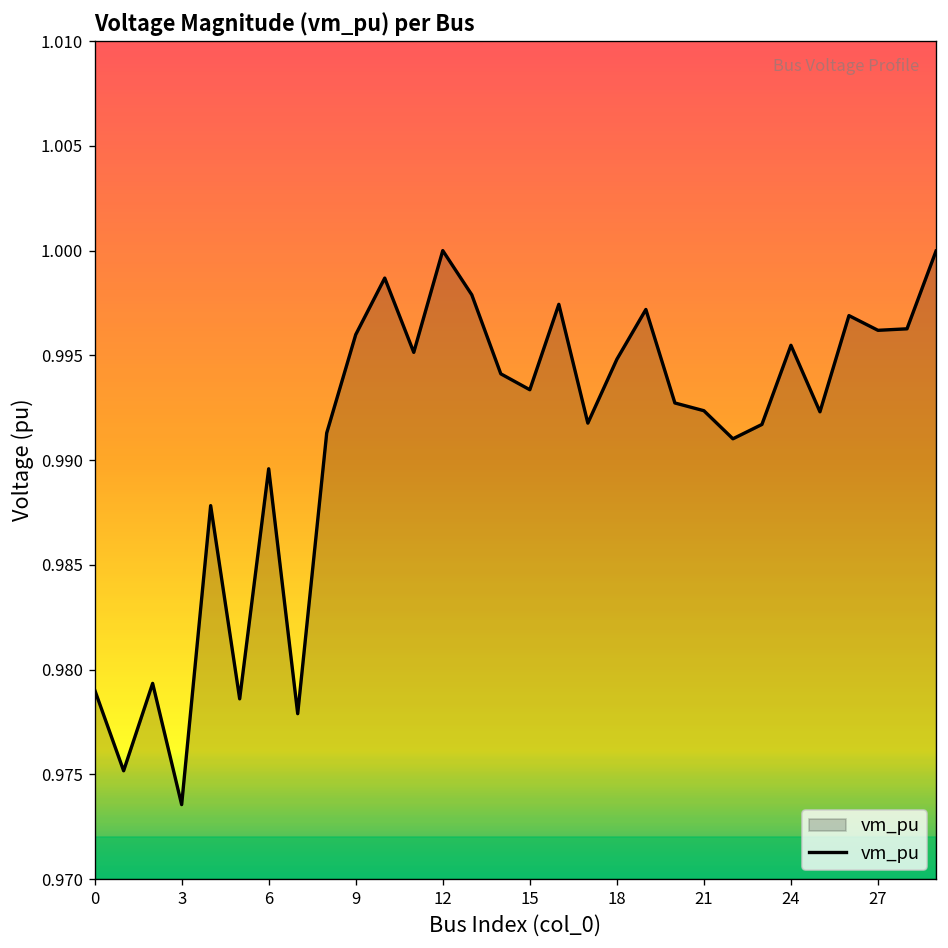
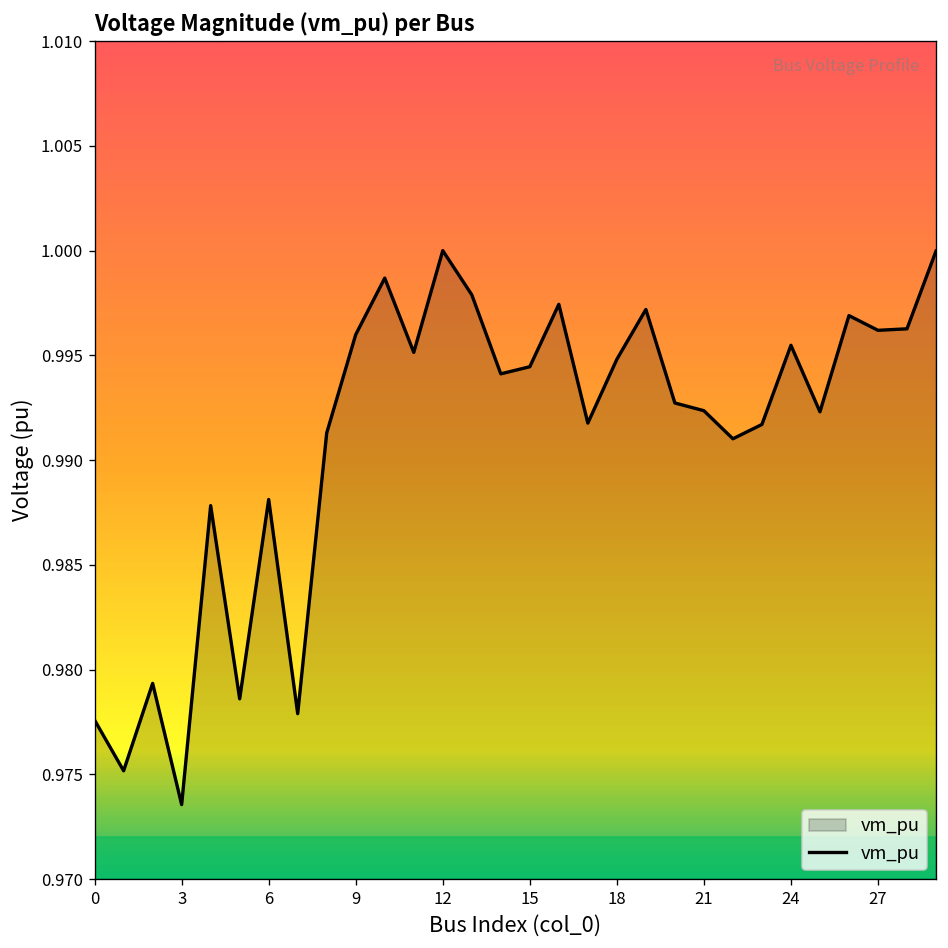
  {
-   "0": 0.9790,
+   "0": 0.9776,
    "3": 0.9736,
-   "6": 0.9896,
+   "6": 0.9881,
    "9": 0.9960,
    "12": 1.0000,
-   "15": 0.9934,
+   "15": 0.9945,
    "18": 0.9948,
    "21": 0.9924,
    "24": 0.9955,
    "27": 0.9962
  }
